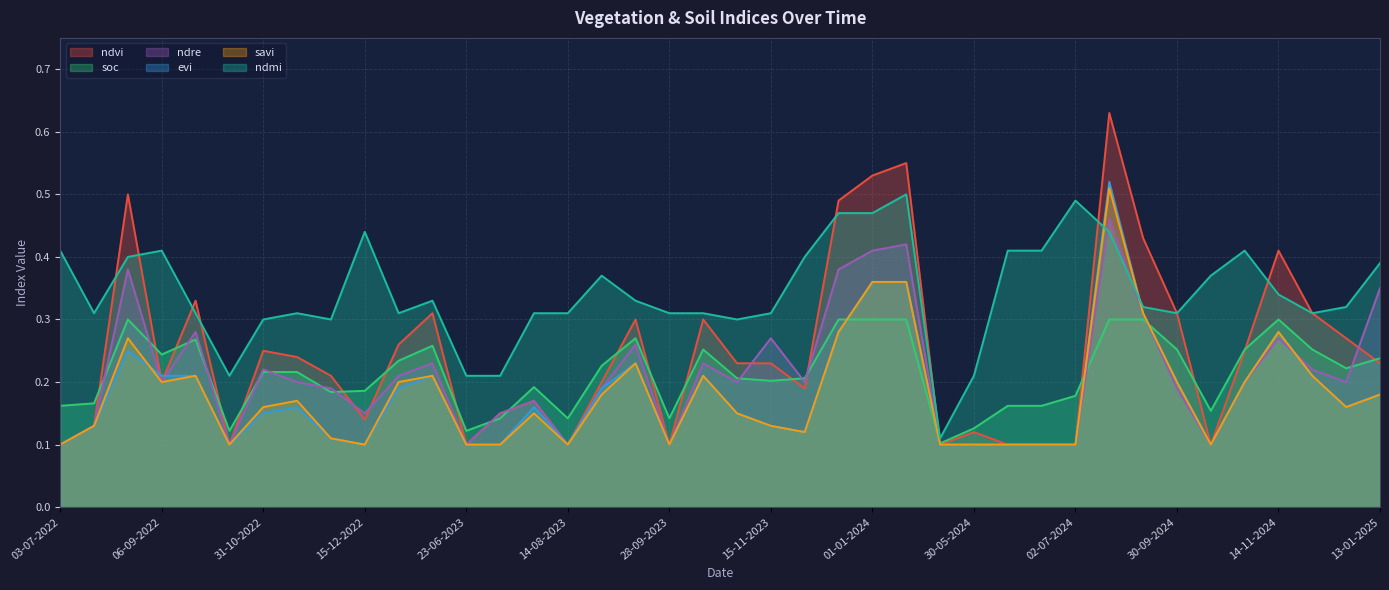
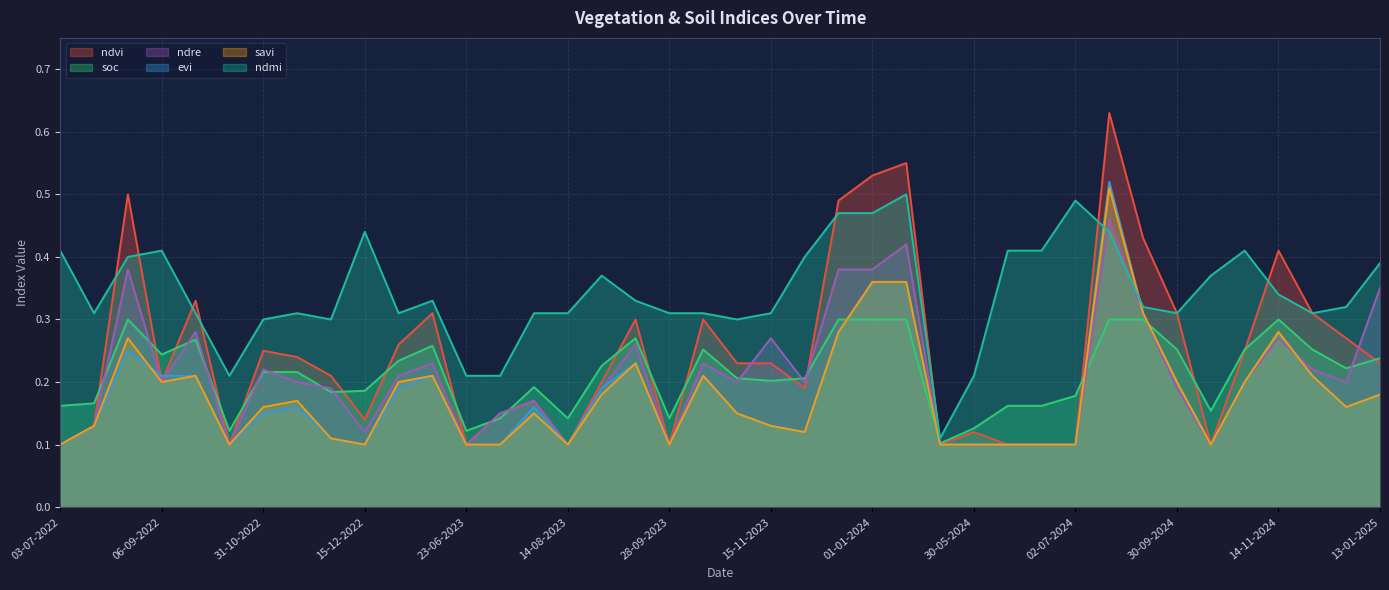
  {
    "ndre": {
-     "15-12-2022": 0.15,
+     "15-12-2022": 0.12,
      "15-11-2023": 0.27,
-     "01-01-2024": 0.41,
+     "01-01-2024": 0.38,
      "30-09-2024": 0.19,
      "14-11-2024": 0.27,
      "13-01-2025": 0.35
    }
  }
